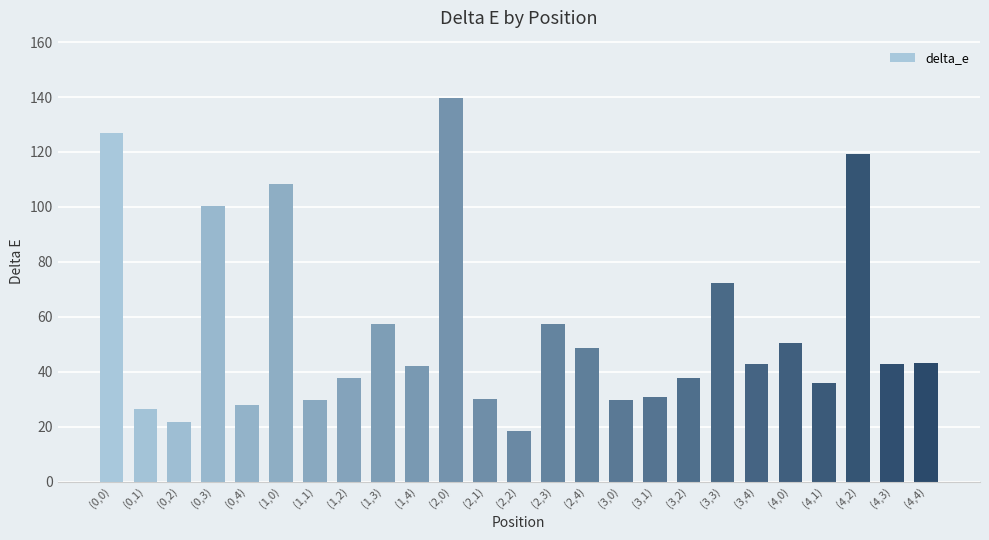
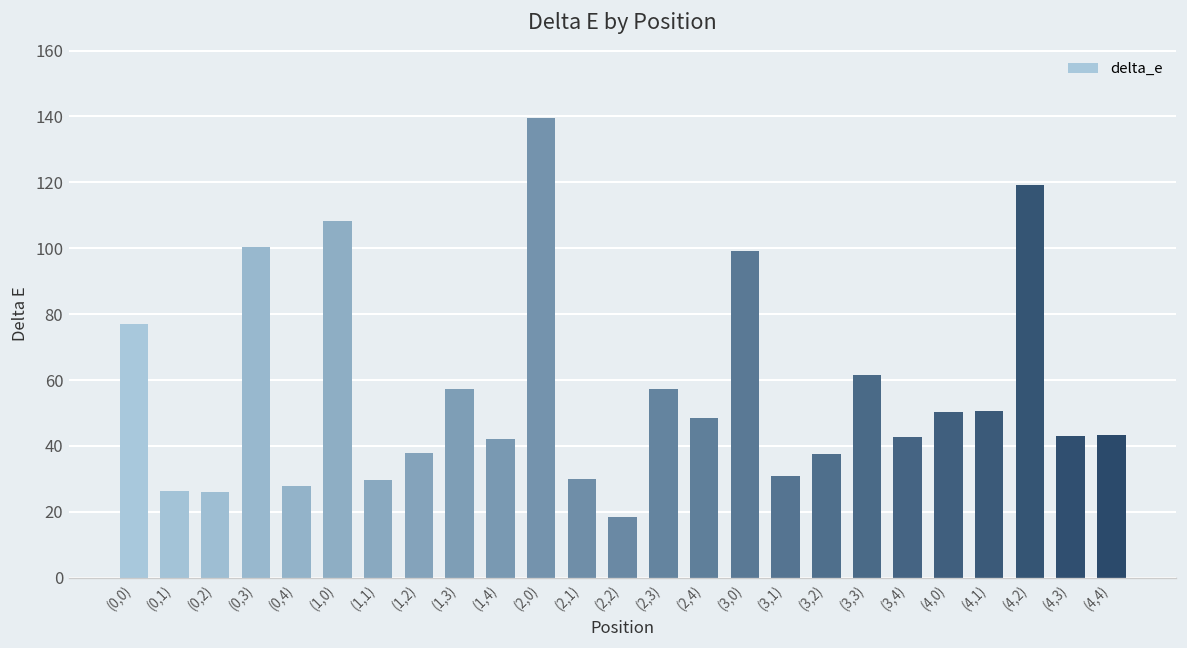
  {
-   "(0,0)": 127,
+   "(0,0)": 77,
    "(0,1)": 26,
-   "(0,2)": 22,
+   "(0,2)": 26,
    "(0,3)": 100,
    "(0,4)": 28,
    "(1,0)": 108,
    "(1,1)": 30,
    "(1,2)": 38,
    "(1,3)": 57,
    "(1,4)": 42,
    "(2,0)": 140,
    "(2,1)": 30,
    "(2,2)": 18,
    "(2,3)": 57,
    "(2,4)": 49,
-   "(3,0)": 30,
+   "(3,0)": 99,
    "(3,1)": 31,
    "(3,2)": 38,
-   "(3,3)": 72,
+   "(3,3)": 61,
    "(3,4)": 43,
    "(4,0)": 50,
-   "(4,1)": 36,
+   "(4,1)": 51,
    "(4,2)": 119,
    "(4,3)": 43,
    "(4,4)": 43
  }
